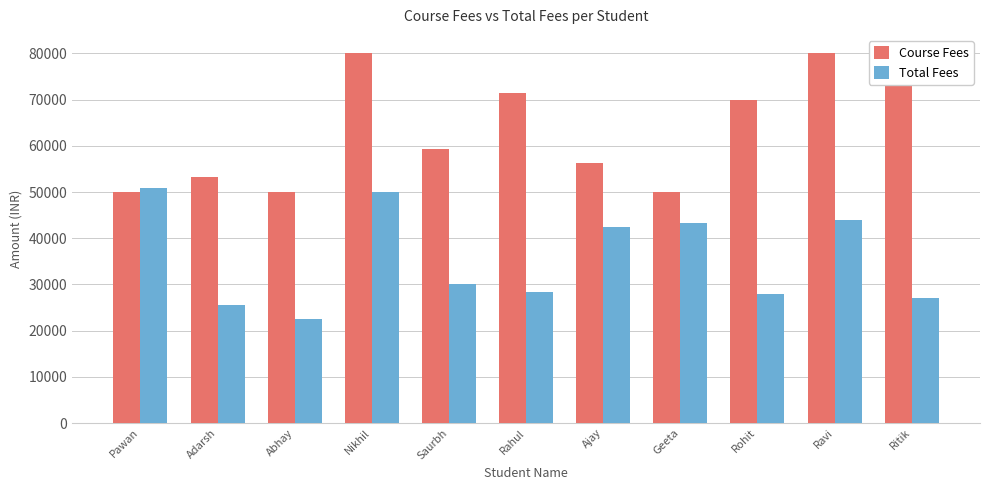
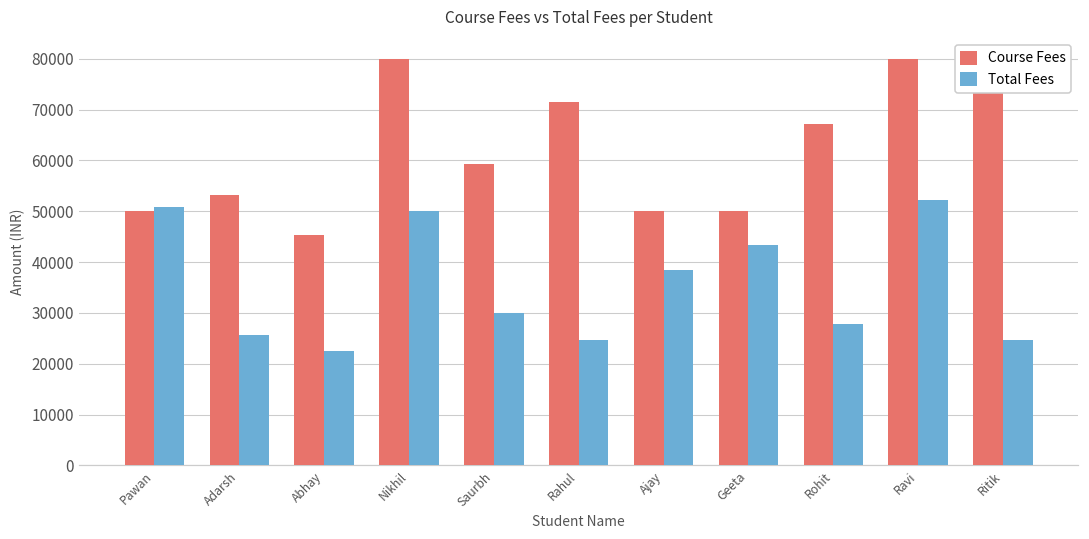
  {
    "Course Fees": {
      "Pawan": 50000,
      "Adarsh": 53000,
-     "Abhay": 50000,
+     "Abhay": 45000,
      "Nikhil": 80000,
      "Saurbh": 59000,
      "Rahul": 71000,
-     "Ajay": 56000,
+     "Ajay": 50000,
      "Geeta": 50000,
-     "Rohit": 70000,
+     "Rohit": 67000,
      "Ravi": 80000
    },
    "Total Fees": {
      "Pawan": 51000,
      "Adarsh": 26000,
      "Abhay": 23000,
      "Nikhil": 50000,
      "Saurbh": 30000,
-     "Rahul": 28000,
-     "Ajay": 43000,
+     "Rahul": 25000,
+     "Ajay": 38000,
      "Geeta": 43000,
      "Rohit": 28000,
-     "Ravi": 44000,
-     "Ritik": 27000
+     "Ravi": 52000,
+     "Ritik": 25000
    }
  }
